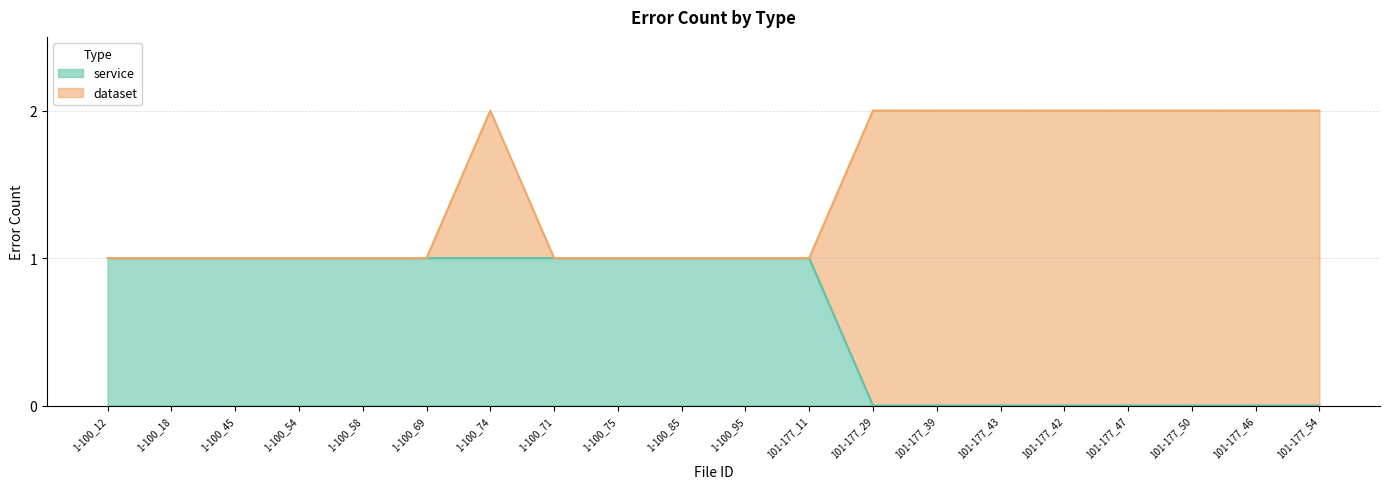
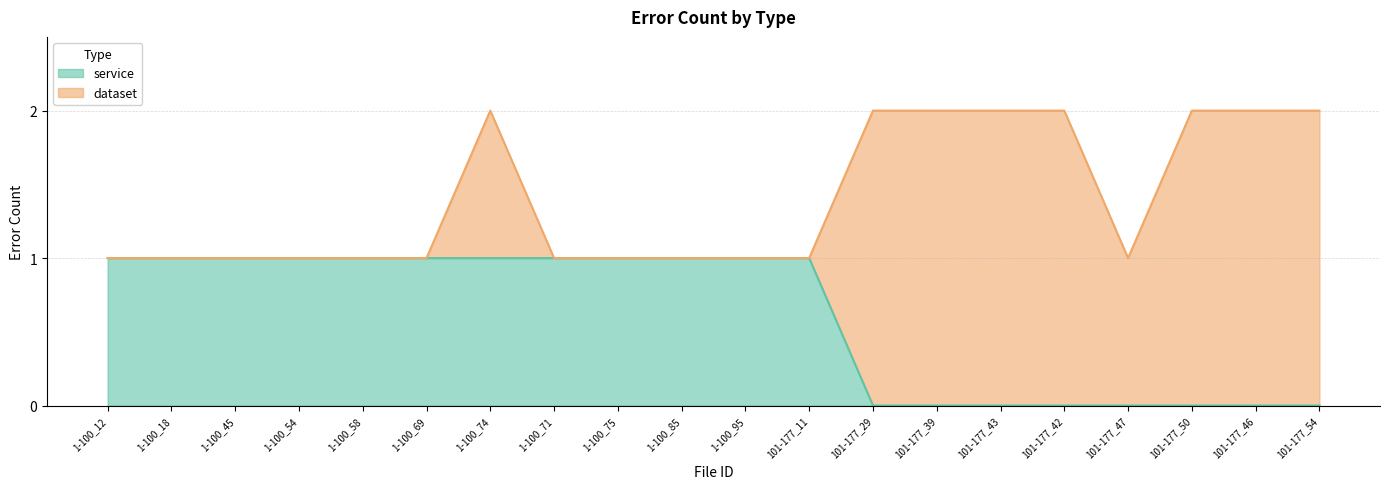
  {
    "service": {
      "1-100_74": 1,
      "101-177_29": 0,
      "101-177_39": 0,
      "101-177_43": 0,
      "101-177_42": 0,
      "101-177_47": 0,
      "101-177_50": 0,
      "101-177_46": 0,
      "101-177_54": 0
    },
    "dataset": {
      "1-100_74": 2,
      "101-177_29": 2,
      "101-177_39": 2,
      "101-177_43": 2,
      "101-177_42": 2,
-     "101-177_47": 2,
+     "101-177_47": 1,
      "101-177_50": 2,
      "101-177_46": 2,
      "101-177_54": 2
    }
  }
